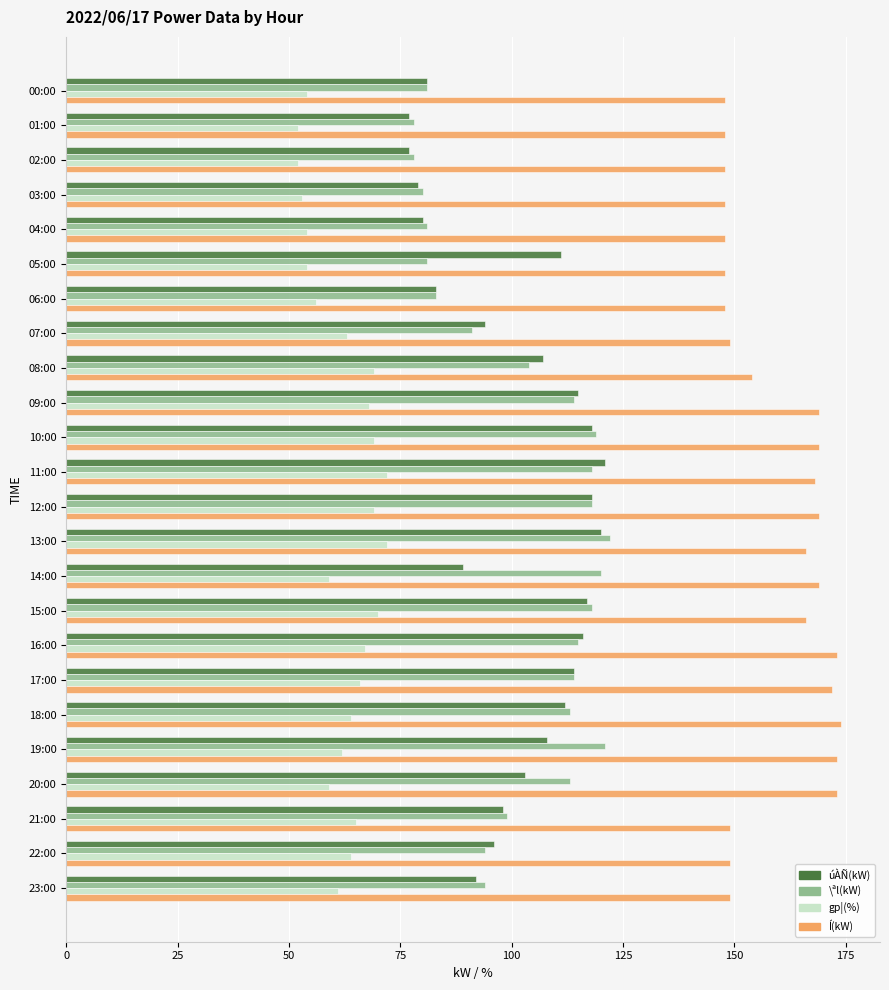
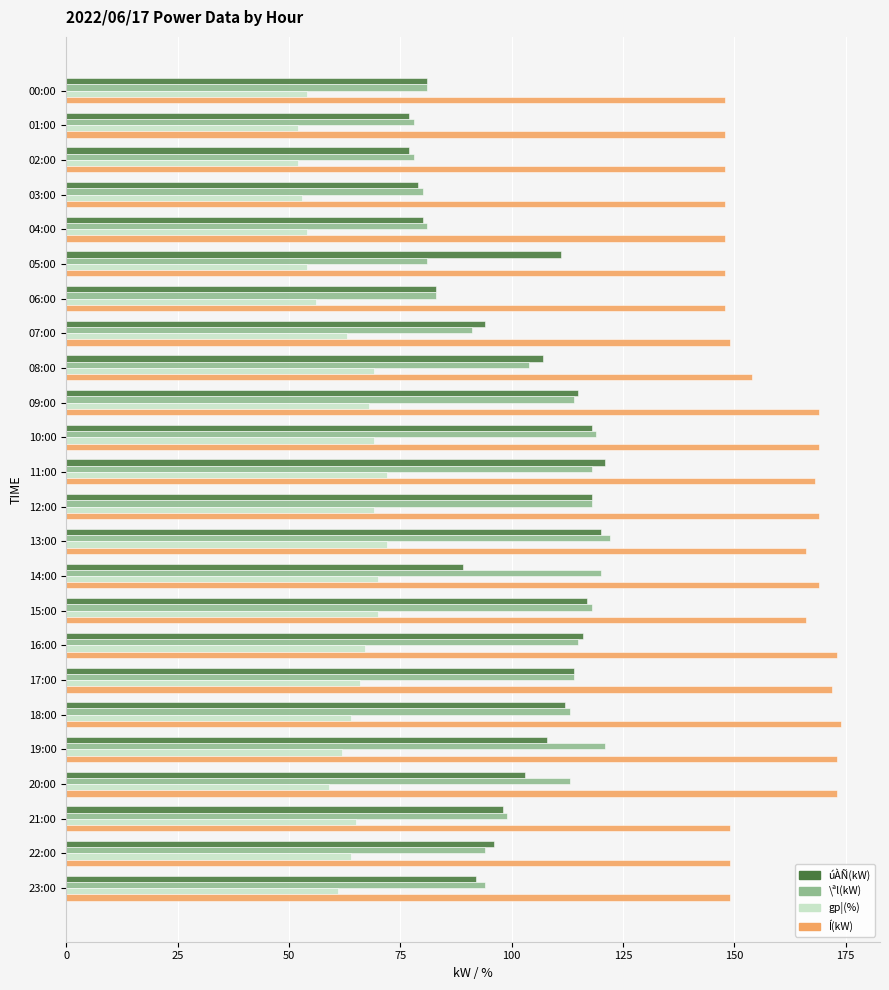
  {
    "úÀÑ(kW)": {
      "00:00": 81,
      "01:00": 77,
      "02:00": 77,
      "03:00": 79,
      "04:00": 80,
      "05:00": 111,
      "06:00": 83,
      "07:00": 94,
      "08:00": 107,
      "09:00": 115,
      "10:00": 118,
      "11:00": 121,
      "12:00": 118,
      "13:00": 120,
      "14:00": 89,
      "15:00": 117,
      "16:00": 116,
      "17:00": 114,
      "18:00": 112,
      "19:00": 108,
      "20:00": 103,
      "21:00": 98,
      "22:00": 96,
      "23:00": 92
    },
    "\\ªl(kW)": {
      "00:00": 81,
      "01:00": 78,
      "02:00": 78,
      "03:00": 80,
      "04:00": 81,
      "05:00": 81,
      "06:00": 83,
      "07:00": 91,
      "08:00": 104,
      "09:00": 114,
      "10:00": 119,
      "11:00": 118,
      "12:00": 118,
      "13:00": 122,
      "14:00": 120,
      "15:00": 118,
      "16:00": 115,
      "17:00": 114,
      "18:00": 113,
      "19:00": 121,
      "20:00": 113,
      "21:00": 99,
      "22:00": 94,
      "23:00": 94
    },
    "gp¦(%)": {
      "00:00": 54,
      "01:00": 52,
      "02:00": 52,
      "03:00": 53,
      "04:00": 54,
      "05:00": 54,
      "06:00": 56,
      "07:00": 63,
      "08:00": 69,
      "09:00": 68,
      "10:00": 69,
      "11:00": 72,
      "12:00": 69,
      "13:00": 72,
-     "14:00": 59,
+     "14:00": 70,
      "15:00": 70,
      "16:00": 67,
      "17:00": 66,
      "18:00": 64,
      "19:00": 62,
      "20:00": 59,
      "21:00": 65,
      "22:00": 64,
      "23:00": 61
    },
    "Í(kW)": {
      "00:00": 148,
      "01:00": 148,
      "02:00": 148,
      "03:00": 148,
      "04:00": 148,
      "05:00": 148,
      "06:00": 148,
      "07:00": 149,
      "08:00": 154,
      "09:00": 169,
      "10:00": 169,
      "11:00": 168,
      "12:00": 169,
      "13:00": 166,
      "14:00": 169,
      "15:00": 166,
      "16:00": 173,
      "17:00": 172,
      "18:00": 174,
      "19:00": 173,
      "20:00": 173,
      "21:00": 149,
      "22:00": 149,
      "23:00": 149
    }
  }
